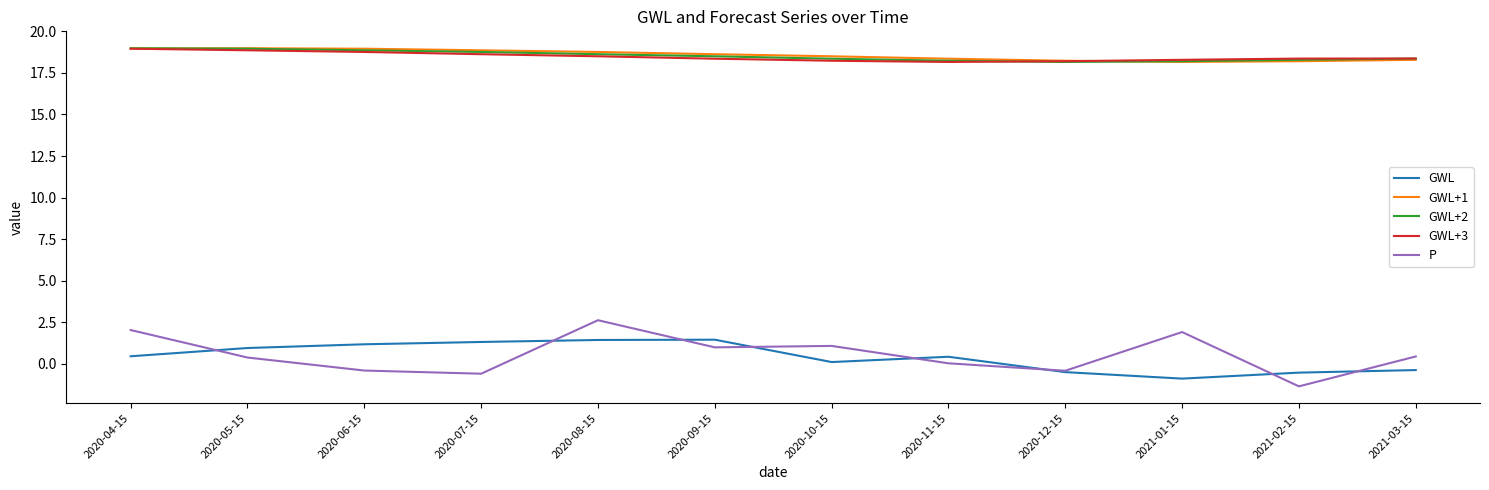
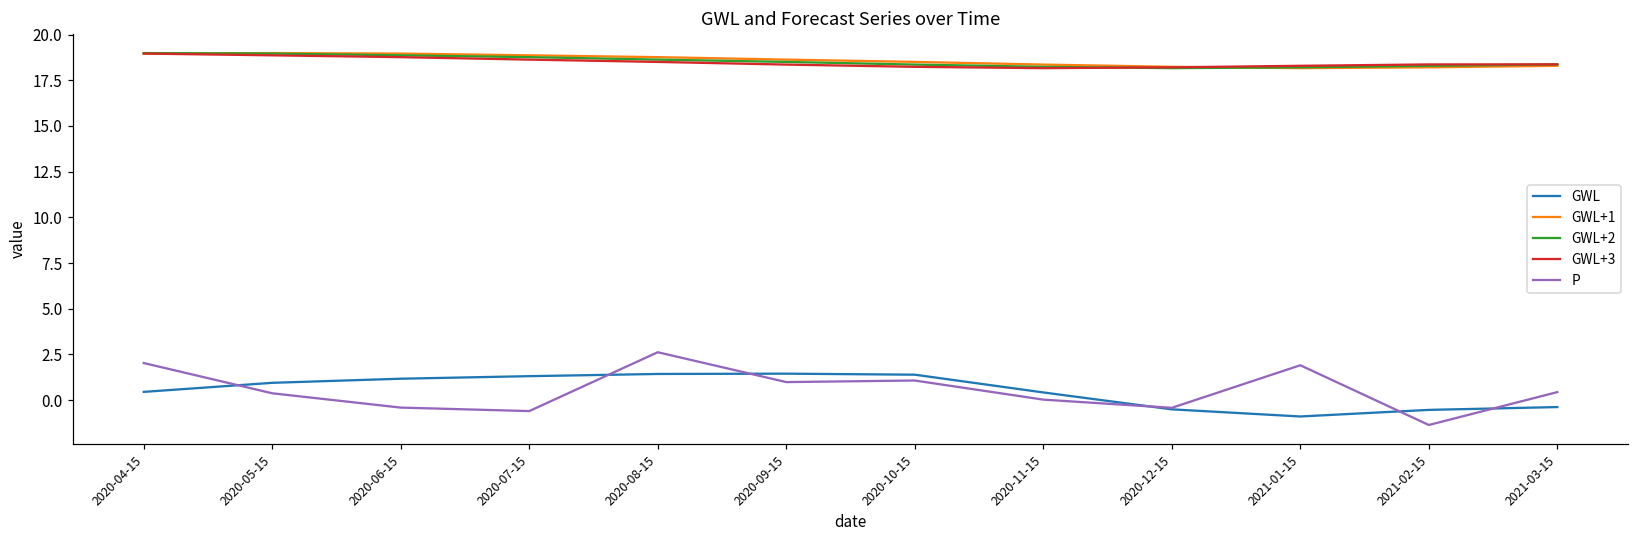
  {
    "GWL": {
      "2020-04-15": 0.5,
      "2020-05-15": 0.9,
      "2020-06-15": 1.2,
      "2020-07-15": 1.3,
      "2020-08-15": 1.4,
      "2020-09-15": 1.5,
-     "2020-10-15": 0.1,
+     "2020-10-15": 1.4,
      "2020-11-15": 0.4,
      "2021-01-15": -0.9,
      "2021-02-15": -0.5,
      "2021-03-15": -0.4
    },
    "P": {
      "2020-04-15": 2.0,
      "2020-05-15": 0.4,
      "2020-06-15": -0.4,
      "2020-07-15": -0.6,
      "2020-08-15": 2.6,
      "2020-09-15": 1.0,
      "2020-10-15": 1.1,
      "2020-11-15": 0.0,
      "2021-01-15": 1.9,
      "2021-02-15": -1.4,
      "2021-03-15": 0.4
    }
  }
